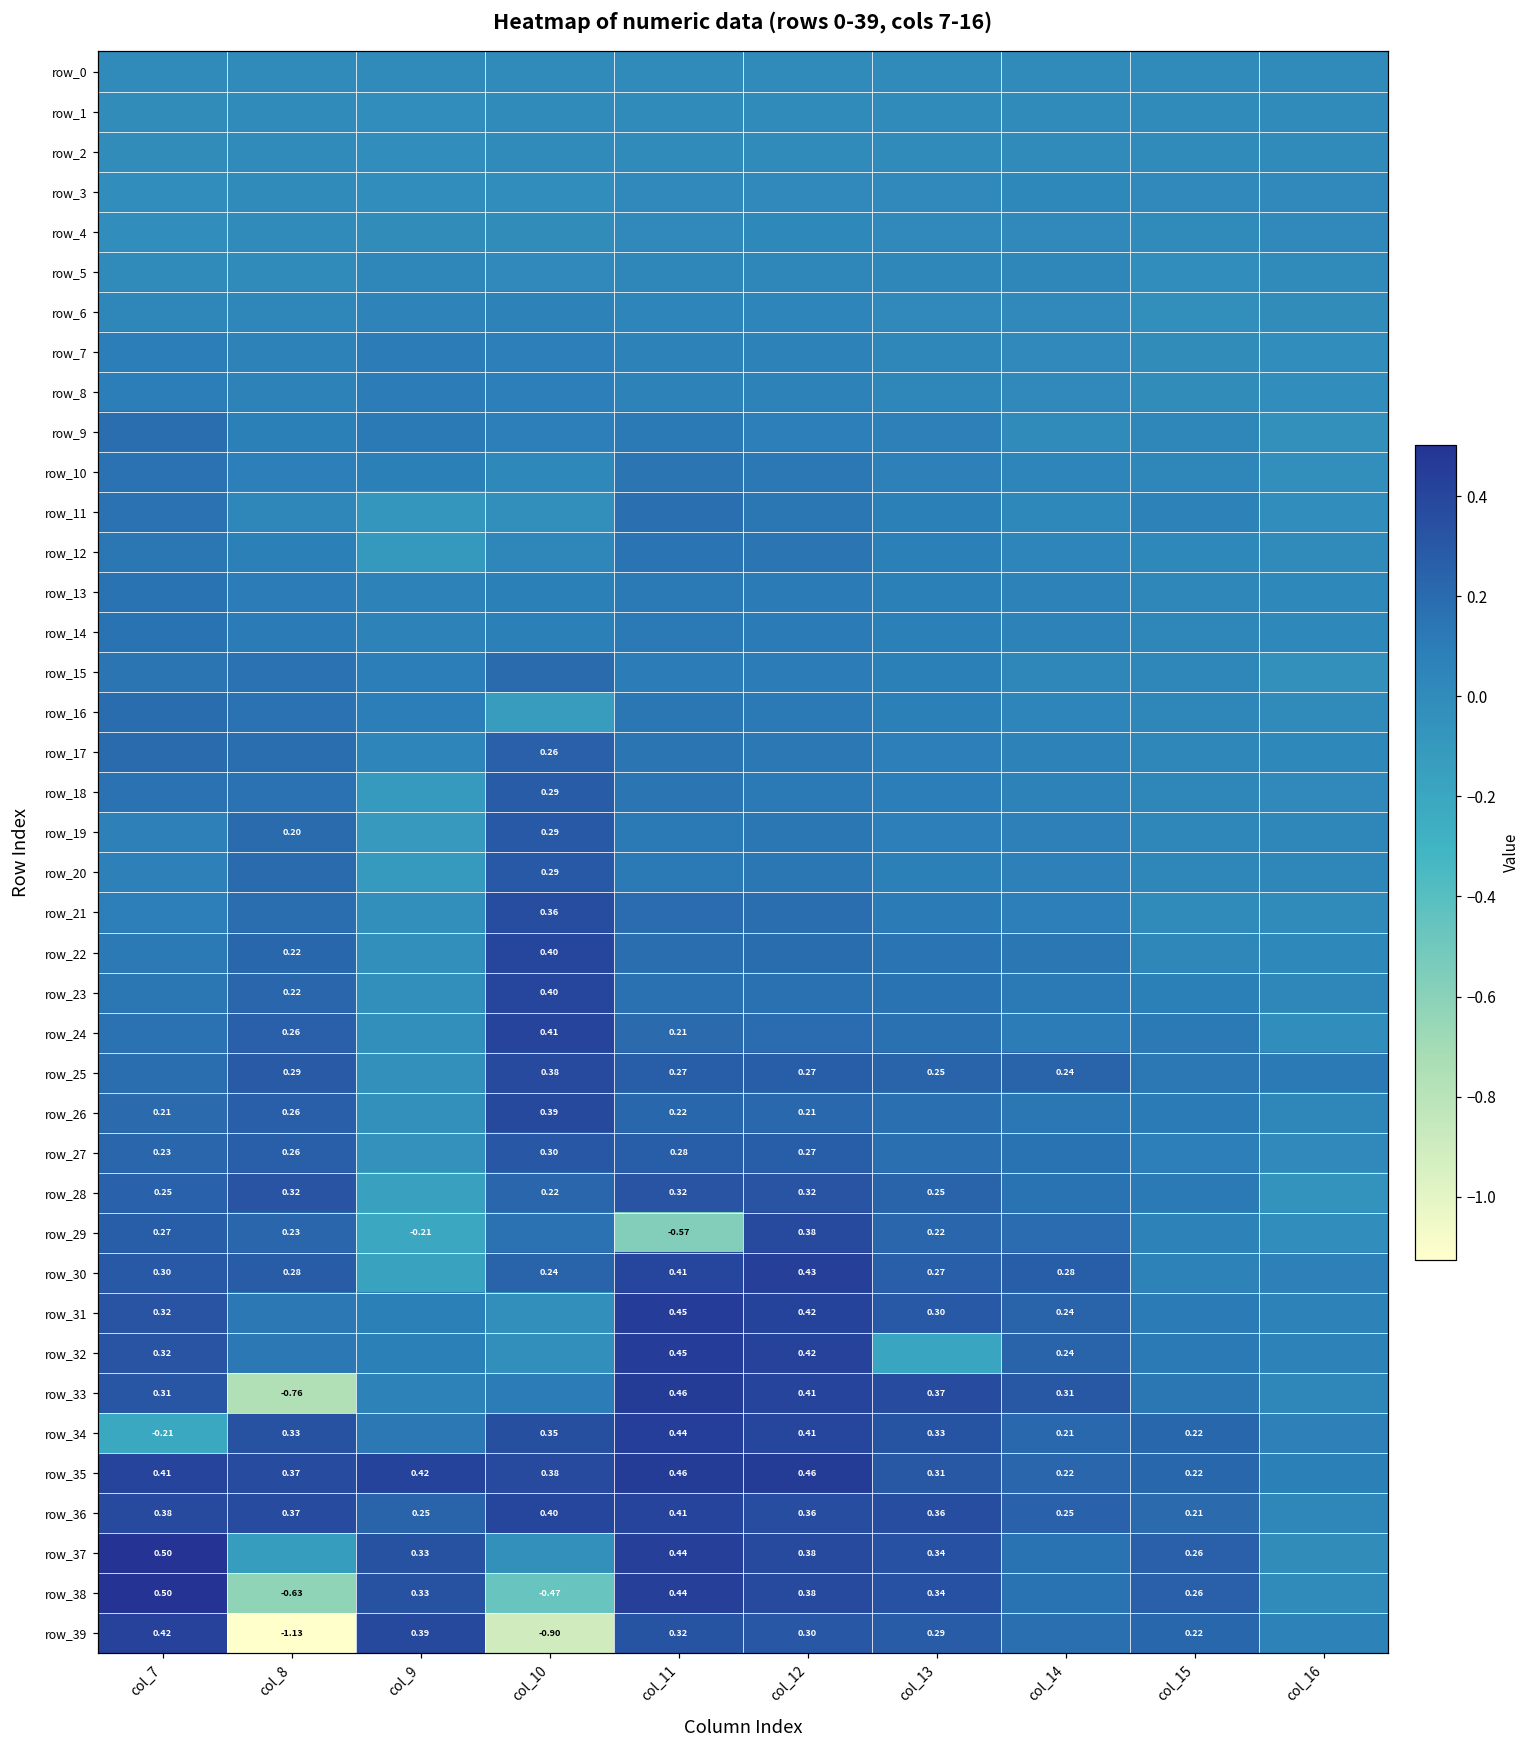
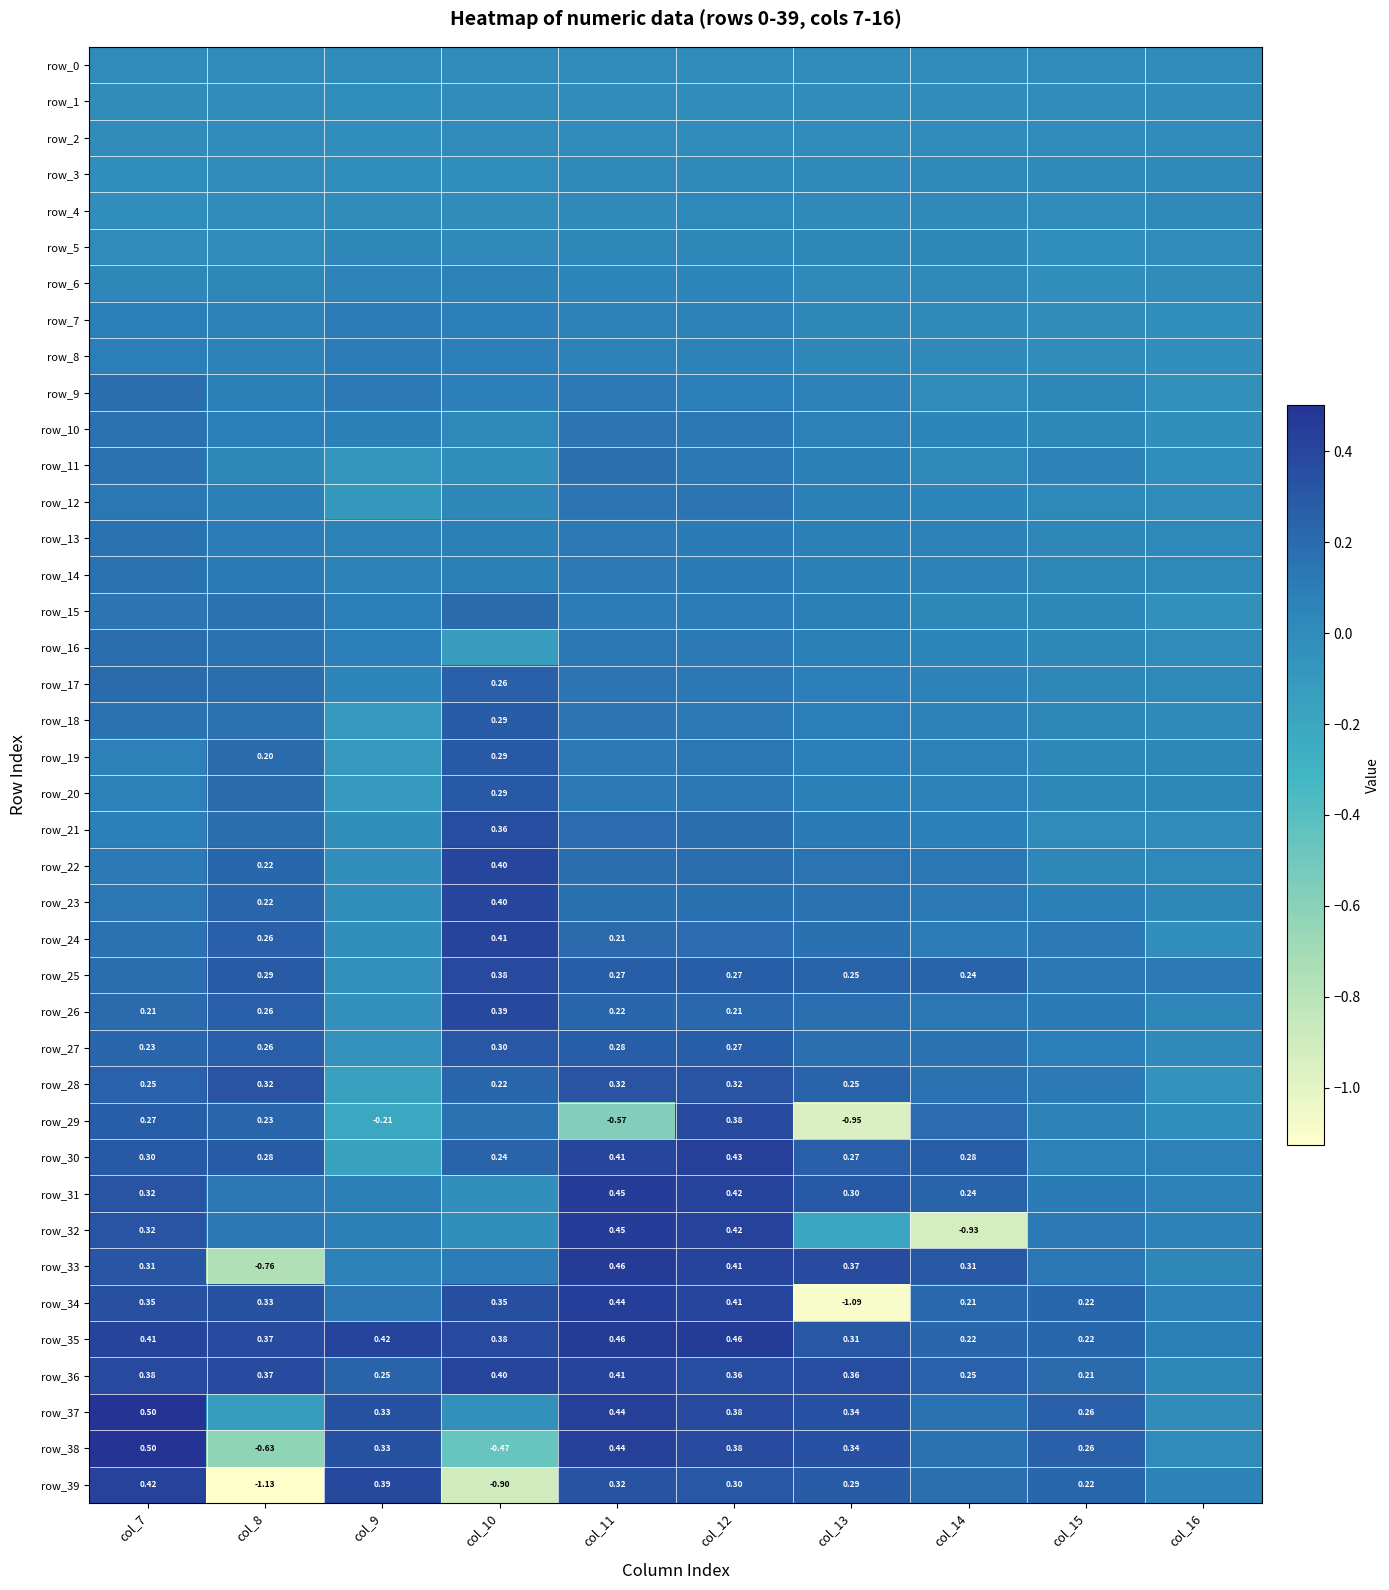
  {
    "row_17": {
      "col_10": 0.26
    },
    "row_18": {
      "col_10": 0.29
    },
    "row_19": {
      "col_8": 0.20,
      "col_10": 0.29
    },
    "row_20": {
      "col_10": 0.29
    },
    "row_21": {
      "col_10": 0.36
    },
    "row_22": {
      "col_8": 0.22,
      "col_10": 0.40
    },
    "row_23": {
      "col_8": 0.22,
      "col_10": 0.40
    },
    "row_24": {
      "col_8": 0.26,
      "col_10": 0.41,
      "col_11": 0.21
    },
    "row_25": {
      "col_8": 0.29,
      "col_10": 0.38,
      "col_11": 0.27,
      "col_12": 0.27,
      "col_13": 0.25,
      "col_14": 0.24
    },
    "row_26": {
      "col_7": 0.21,
      "col_8": 0.26,
      "col_10": 0.39,
      "col_11": 0.22,
      "col_12": 0.21
    },
    "row_27": {
      "col_7": 0.23,
      "col_8": 0.26,
      "col_10": 0.30,
      "col_11": 0.28,
      "col_12": 0.27
    },
    "row_28": {
      "col_7": 0.25,
      "col_8": 0.32,
      "col_10": 0.22,
      "col_11": 0.32,
      "col_12": 0.32,
      "col_13": 0.25
    },
    "row_29": {
      "col_7": 0.27,
      "col_8": 0.23,
      "col_9": -0.21,
      "col_11": -0.57,
      "col_12": 0.38,
-     "col_13": 0.22
+     "col_13": -0.95
    },
    "row_30": {
      "col_7": 0.30,
      "col_8": 0.28,
      "col_10": 0.24,
      "col_11": 0.41,
      "col_12": 0.43,
      "col_13": 0.27,
      "col_14": 0.28
    },
    "row_31": {
      "col_7": 0.32,
      "col_11": 0.45,
      "col_12": 0.42,
      "col_13": 0.30,
      "col_14": 0.24
    },
    "row_32": {
      "col_7": 0.32,
      "col_11": 0.45,
      "col_12": 0.42,
-     "col_14": 0.24
+     "col_14": -0.93
    },
    "row_33": {
      "col_7": 0.31,
      "col_8": -0.76,
      "col_11": 0.46,
      "col_12": 0.41,
      "col_13": 0.37,
      "col_14": 0.31
    },
    "row_34": {
-     "col_7": -0.21,
+     "col_7": 0.35,
      "col_8": 0.33,
      "col_10": 0.35,
      "col_11": 0.44,
      "col_12": 0.41,
-     "col_13": 0.33,
+     "col_13": -1.09,
      "col_14": 0.21,
      "col_15": 0.22
    },
    "row_35": {
      "col_7": 0.41,
      "col_8": 0.37,
      "col_9": 0.42,
      "col_10": 0.38,
      "col_11": 0.46,
      "col_12": 0.46,
      "col_13": 0.31,
      "col_14": 0.22,
      "col_15": 0.22
    },
    "row_36": {
      "col_7": 0.38,
      "col_8": 0.37,
      "col_9": 0.25,
      "col_10": 0.40,
      "col_11": 0.41,
      "col_12": 0.36,
      "col_13": 0.36,
      "col_14": 0.25,
      "col_15": 0.21
    },
    "row_37": {
      "col_7": 0.50,
      "col_9": 0.33,
      "col_11": 0.44,
      "col_12": 0.38,
      "col_13": 0.34,
      "col_15": 0.26
    },
    "row_38": {
      "col_7": 0.50,
      "col_8": -0.63,
      "col_9": 0.33,
      "col_10": -0.47,
      "col_11": 0.44,
      "col_12": 0.38,
      "col_13": 0.34,
      "col_15": 0.26
    },
    "row_39": {
      "col_7": 0.42,
      "col_8": -1.13,
      "col_9": 0.39,
      "col_10": -0.90,
      "col_11": 0.32,
      "col_12": 0.30,
      "col_13": 0.29,
      "col_15": 0.22
    }
  }
